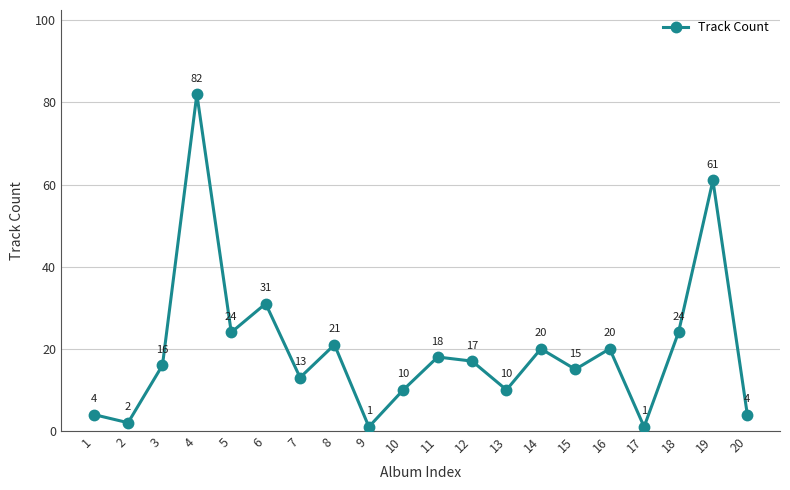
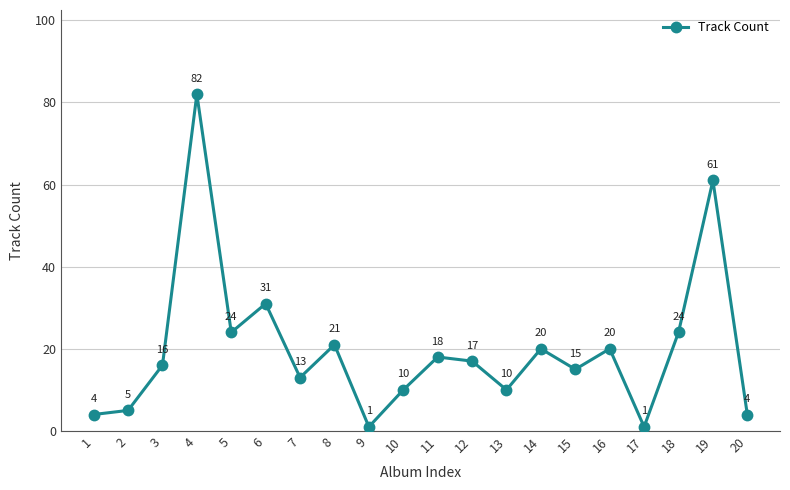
  {
    "1": 4,
-   "2": 2,
+   "2": 5,
    "3": 16,
    "4": 82,
    "5": 24,
    "6": 31,
    "7": 13,
    "8": 21,
    "9": 1,
    "10": 10,
    "11": 18,
    "12": 17,
    "13": 10,
    "14": 20,
    "15": 15,
    "16": 20,
    "17": 1,
    "18": 24,
    "19": 61,
    "20": 4
  }
